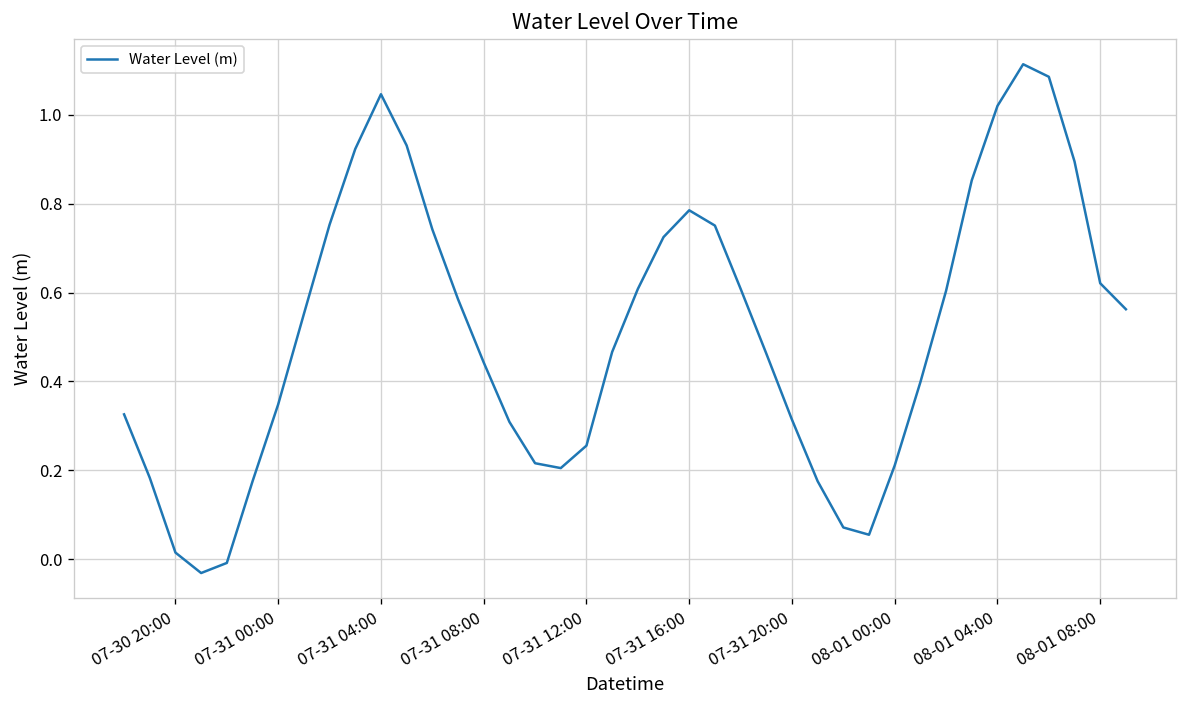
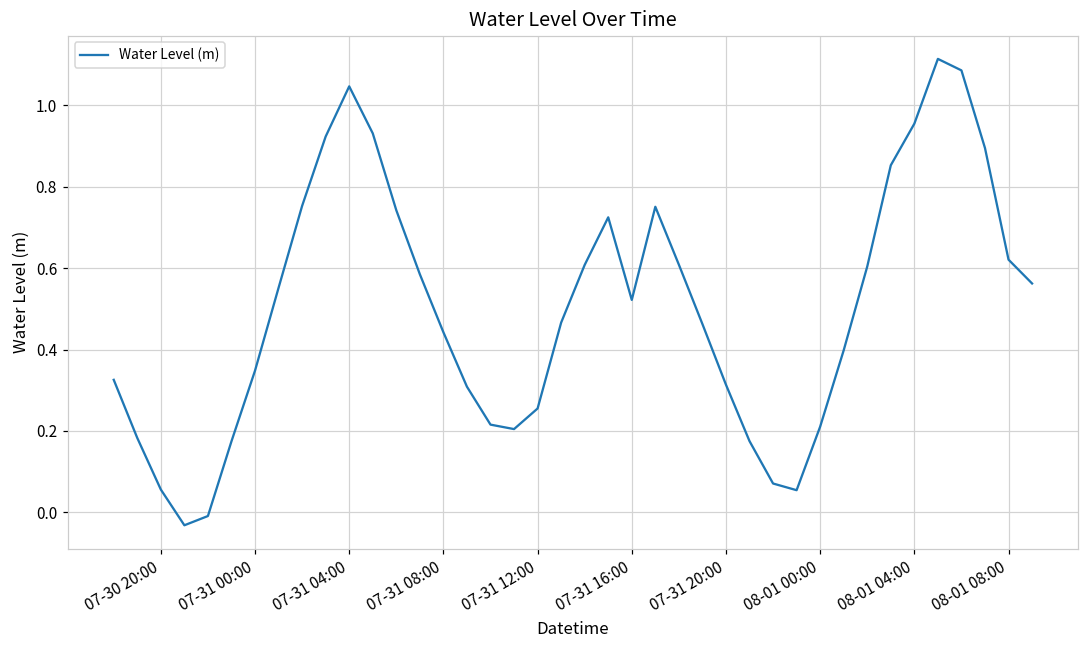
  {
-   "07-30 20:00": 0.01,
+   "07-30 20:00": 0.06,
    "07-31 00:00": 0.35,
    "07-31 04:00": 1.05,
    "07-31 08:00": 0.44,
    "07-31 12:00": 0.26,
-   "07-31 16:00": 0.79,
+   "07-31 16:00": 0.52,
    "07-31 20:00": 0.31,
    "08-01 00:00": 0.21,
-   "08-01 04:00": 1.02,
+   "08-01 04:00": 0.95,
    "08-01 08:00": 0.62
  }
